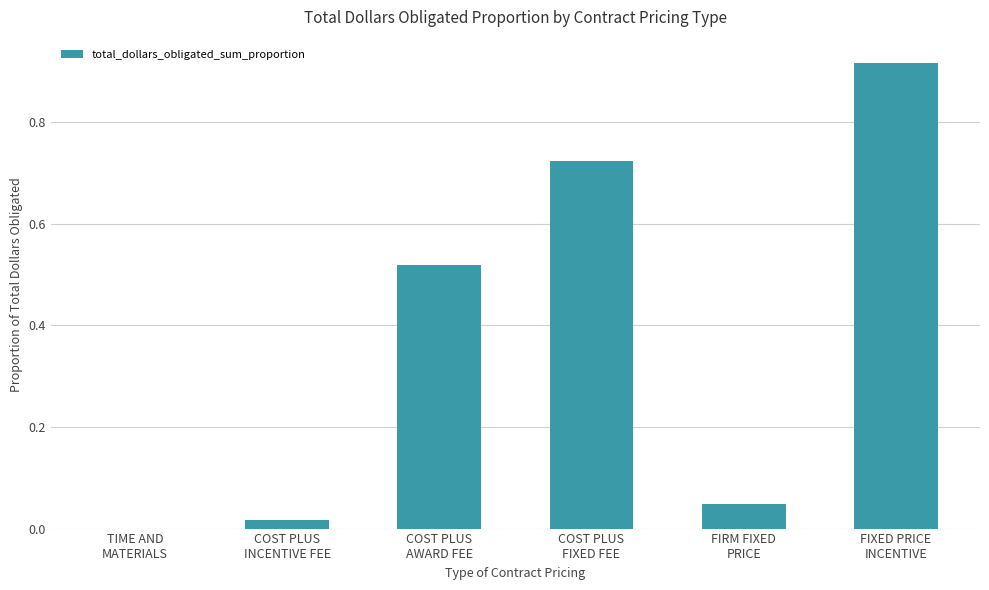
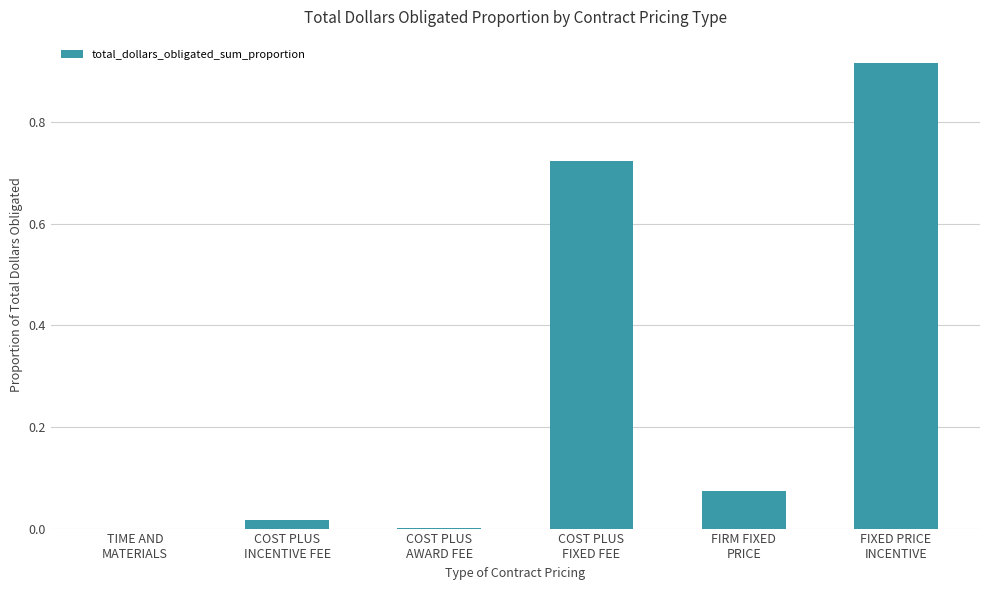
  {
    "COST PLUS INCENTIVE FEE": 0.02,
-   "COST PLUS AWARD FEE": 0.52,
+   "COST PLUS AWARD FEE": 0.00,
    "COST PLUS FIXED FEE": 0.72,
-   "FIRM FIXED PRICE": 0.05,
+   "FIRM FIXED PRICE": 0.07,
    "FIXED PRICE INCENTIVE": 0.92
  }
